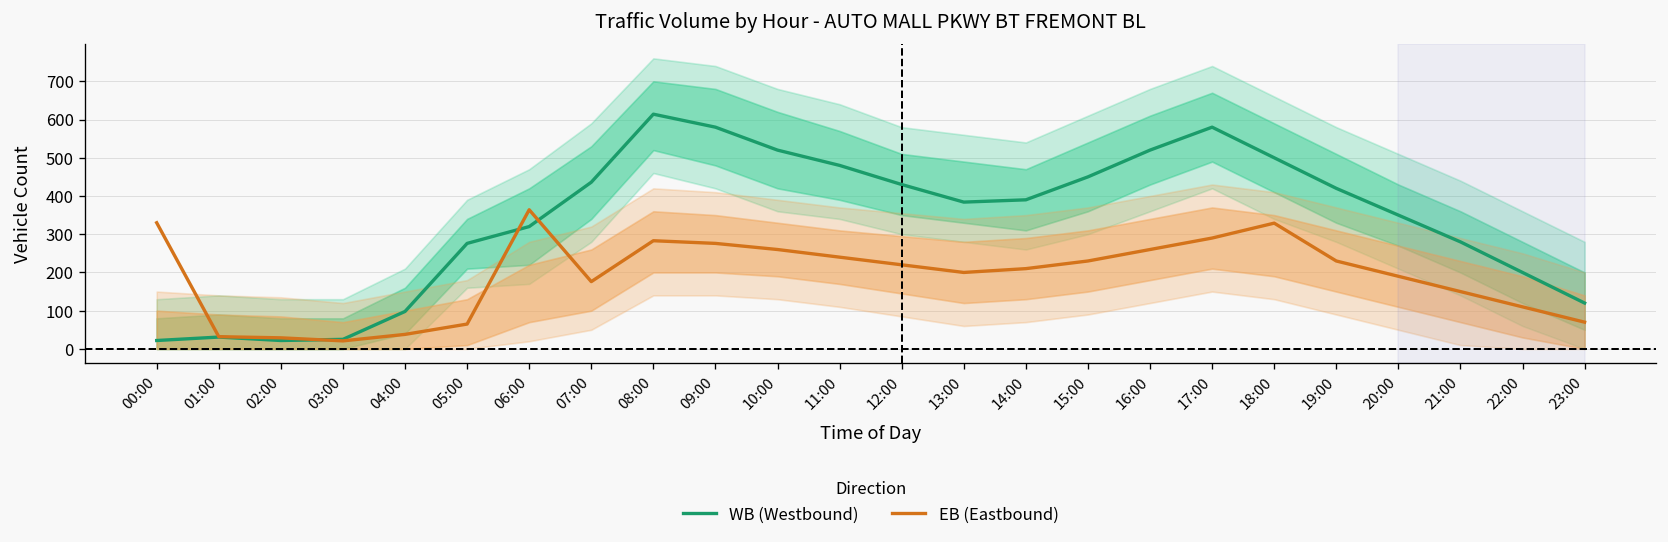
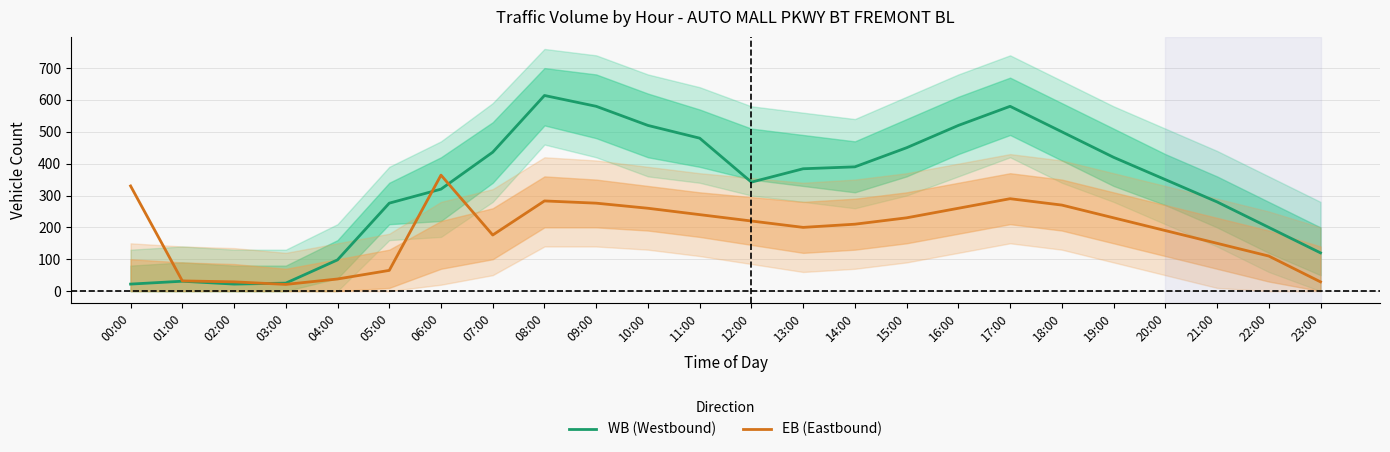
  {
    "WB (Westbound)": {
      "00:00": 20,
      "05:00": 280,
      "06:00": 320,
      "07:00": 440,
      "08:00": 610,
      "09:00": 580,
      "10:00": 520,
      "11:00": 480,
-     "12:00": 430,
+     "12:00": 340,
      "13:00": 380,
      "14:00": 390,
      "15:00": 450,
      "16:00": 520,
      "17:00": 580,
      "18:00": 500,
      "19:00": 420,
      "20:00": 350,
      "21:00": 280,
      "22:00": 200,
      "23:00": 120
    },
    "EB (Eastbound)": {
      "00:00": 330,
      "04:00": 40,
      "05:00": 70,
      "06:00": 360,
      "07:00": 180,
      "08:00": 280,
      "09:00": 280,
      "10:00": 260,
      "11:00": 240,
      "12:00": 220,
      "13:00": 200,
      "14:00": 210,
      "15:00": 230,
      "16:00": 260,
      "17:00": 290,
-     "18:00": 330,
+     "18:00": 270,
      "19:00": 230,
      "20:00": 190,
      "21:00": 150,
      "22:00": 110,
-     "23:00": 70
+     "23:00": 30
    }
  }
